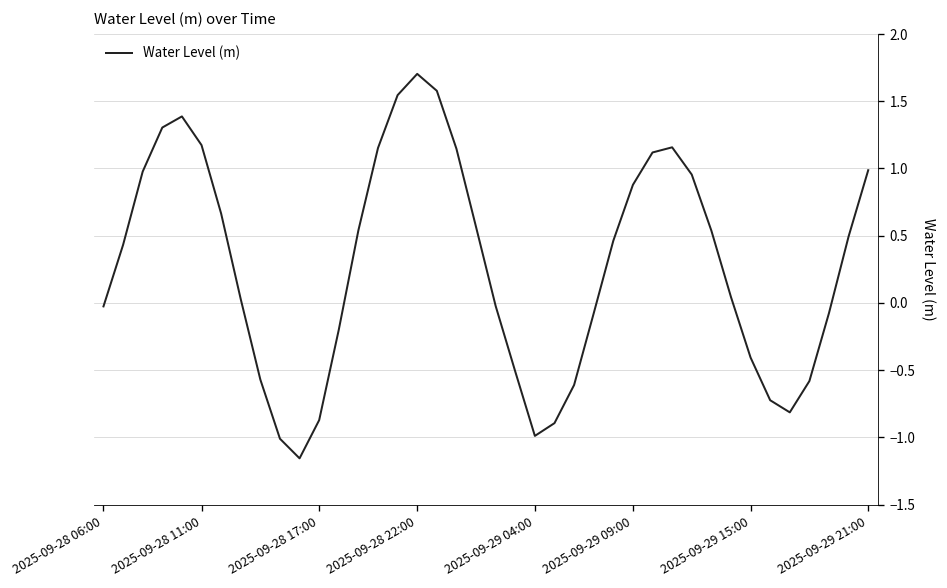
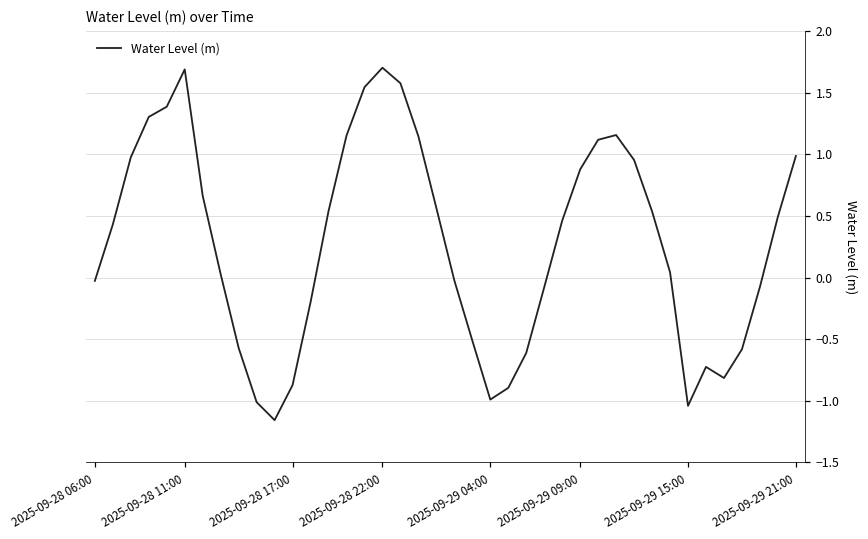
  {
    "2025-09-28 06:00": -0.03,
-   "2025-09-28 11:00": 1.17,
+   "2025-09-28 11:00": 1.69,
    "2025-09-28 17:00": -0.87,
    "2025-09-28 22:00": 1.70,
    "2025-09-29 04:00": -0.99,
    "2025-09-29 09:00": 0.88,
-   "2025-09-29 15:00": -0.41,
+   "2025-09-29 15:00": -1.04,
    "2025-09-29 21:00": 0.99
  }
